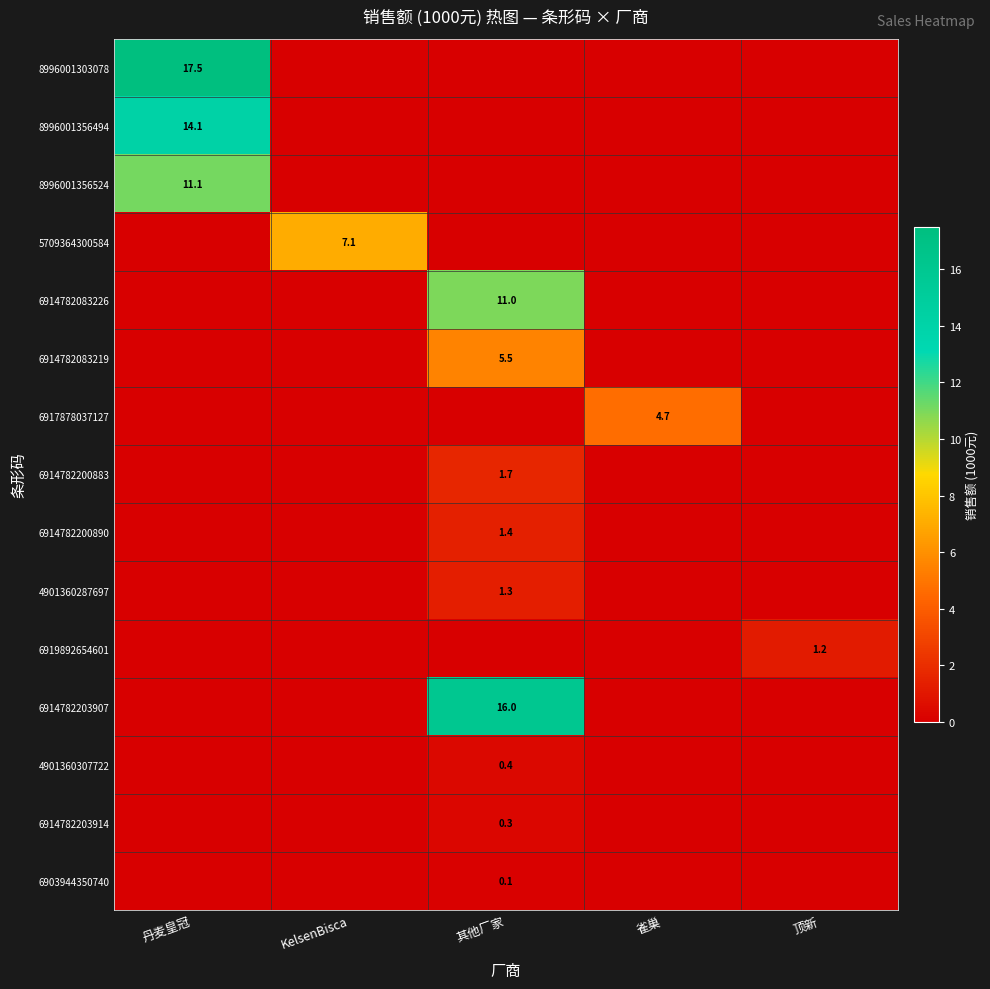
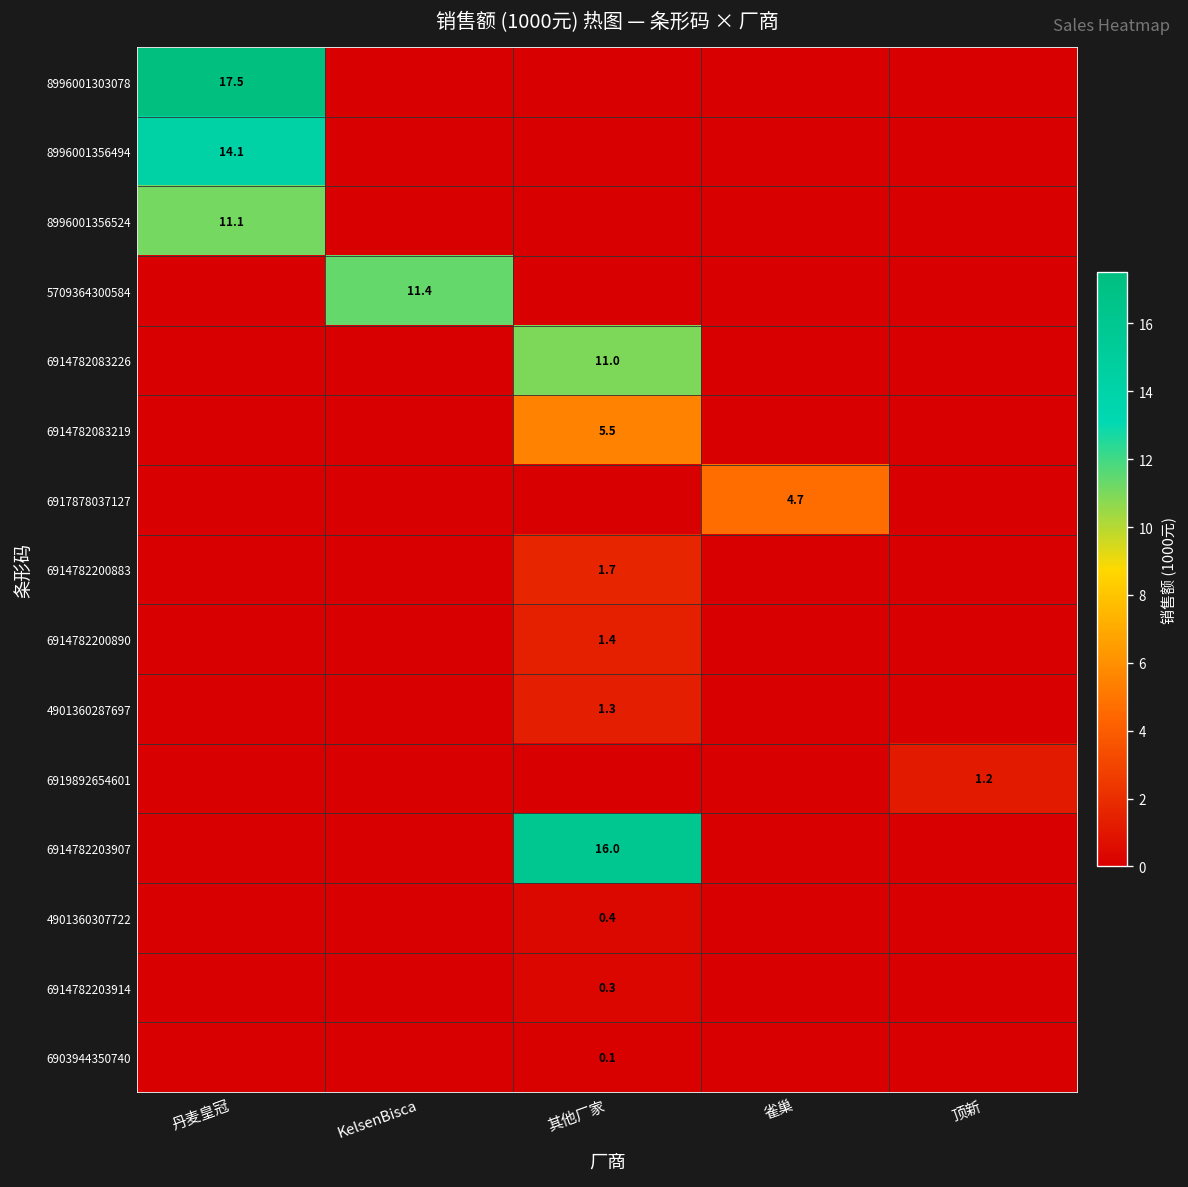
  {
    "8996001303078": {
      "丹麦皇冠": 17.5
    },
    "8996001356494": {
      "丹麦皇冠": 14.1
    },
    "8996001356524": {
      "丹麦皇冠": 11.1
    },
    "5709364300584": {
-     "KelsenBisca": 7.1
+     "KelsenBisca": 11.4
    },
    "6914782083226": {
      "其他厂家": 11.0
    },
    "6914782083219": {
      "其他厂家": 5.5
    },
    "6917878037127": {
      "雀巢": 4.7
    },
    "6914782200883": {
      "其他厂家": 1.7
    },
    "6914782200890": {
      "其他厂家": 1.4
    },
    "4901360287697": {
      "其他厂家": 1.3
    },
    "6919892654601": {
      "顶新": 1.2
    },
    "6914782203907": {
      "其他厂家": 16.0
    },
    "4901360307722": {
      "其他厂家": 0.4
    },
    "6914782203914": {
      "其他厂家": 0.3
    },
    "6903944350740": {
      "其他厂家": 0.1
    }
  }
